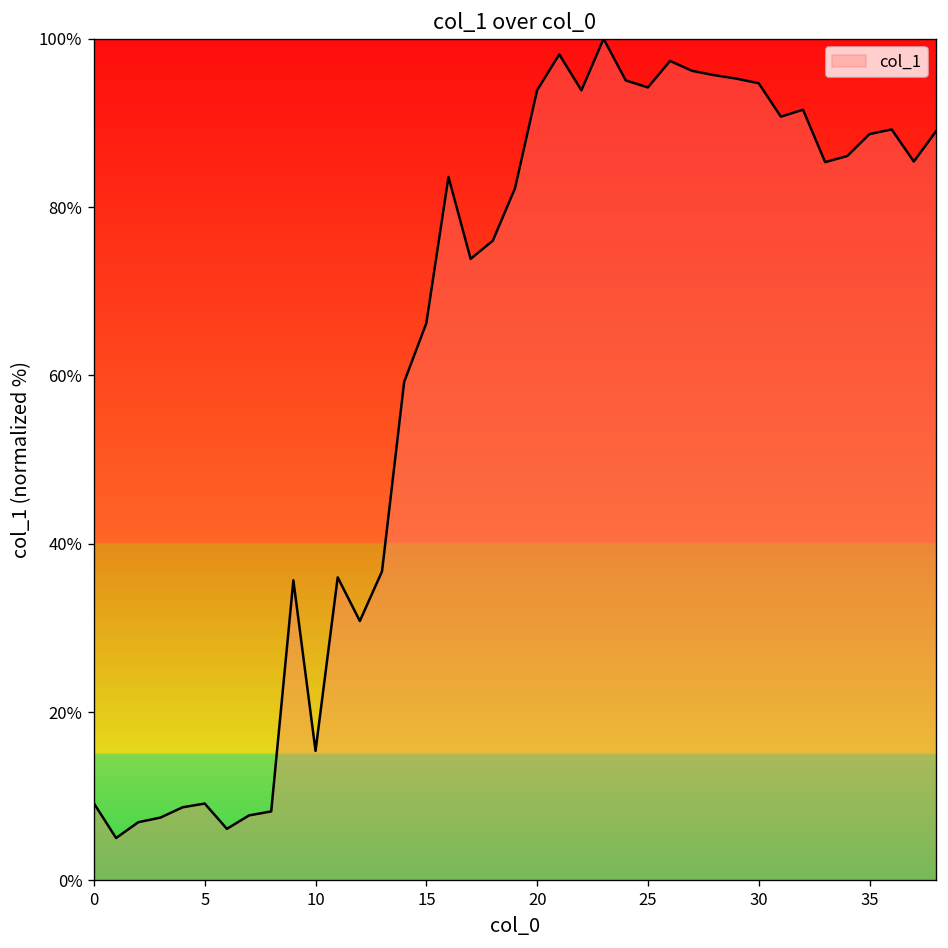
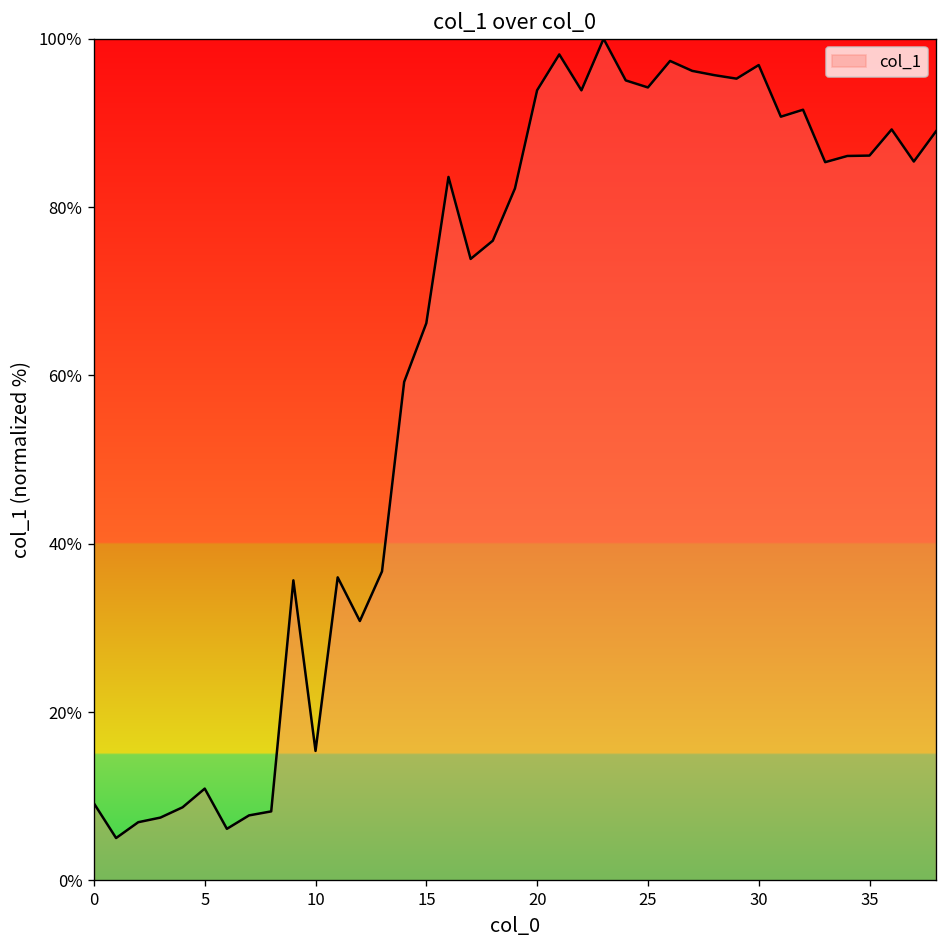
  {
    "0": "9%",
-   "5": "9%",
+   "5": "11%",
    "10": "15%",
    "15": "66%",
    "20": "94%",
    "25": "94%",
-   "30": "95%",
-   "35": "89%"
+   "30": "97%",
+   "35": "86%"
  }
